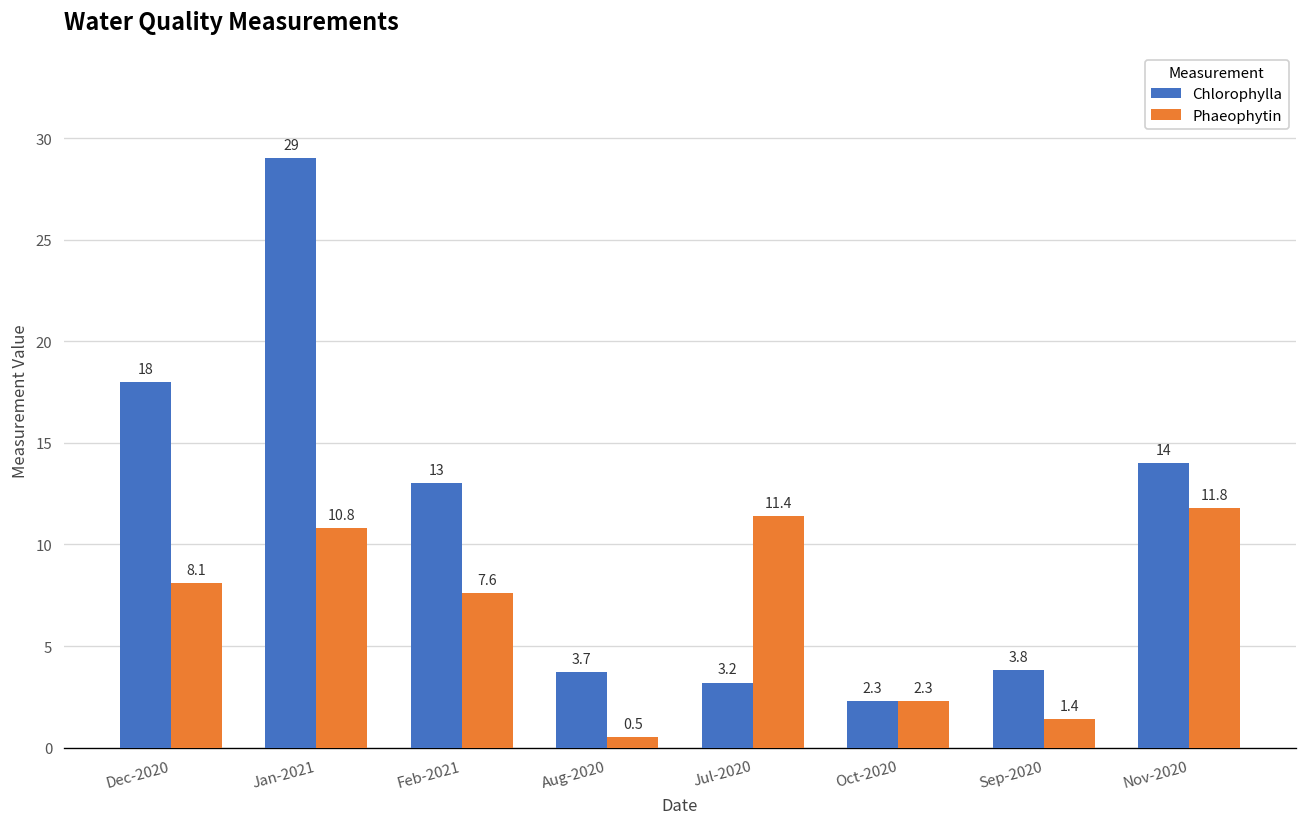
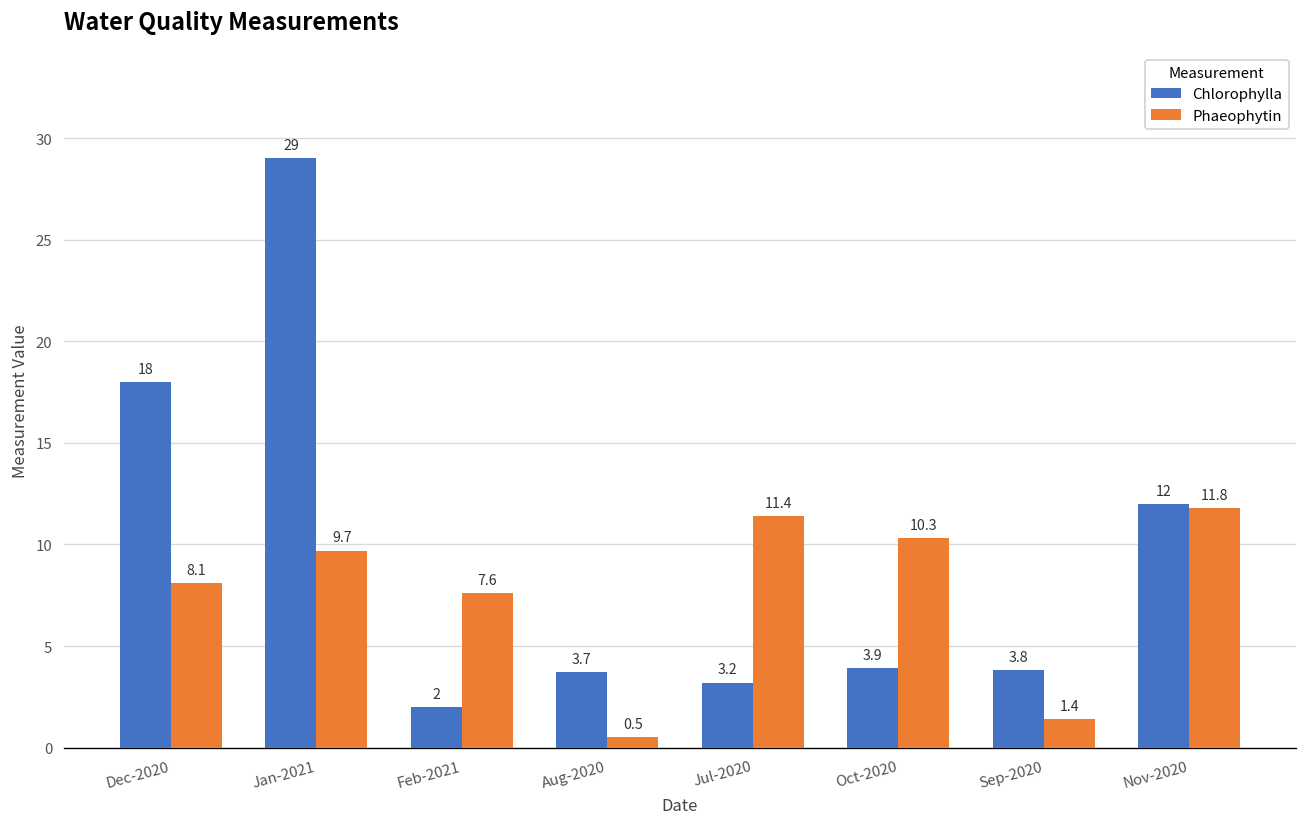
  {
    "Chlorophylla": {
      "Dec-2020": 18,
      "Jan-2021": 29,
-     "Feb-2021": 13,
+     "Feb-2021": 2,
      "Aug-2020": 3.7,
      "Jul-2020": 3.2,
-     "Oct-2020": 2.3,
+     "Oct-2020": 3.9,
      "Sep-2020": 3.8,
-     "Nov-2020": 14
+     "Nov-2020": 12
    },
    "Phaeophytin": {
      "Dec-2020": 8.1,
-     "Jan-2021": 10.8,
+     "Jan-2021": 9.7,
      "Feb-2021": 7.6,
      "Aug-2020": 0.5,
      "Jul-2020": 11.4,
-     "Oct-2020": 2.3,
+     "Oct-2020": 10.3,
      "Sep-2020": 1.4,
      "Nov-2020": 11.8
    }
  }
